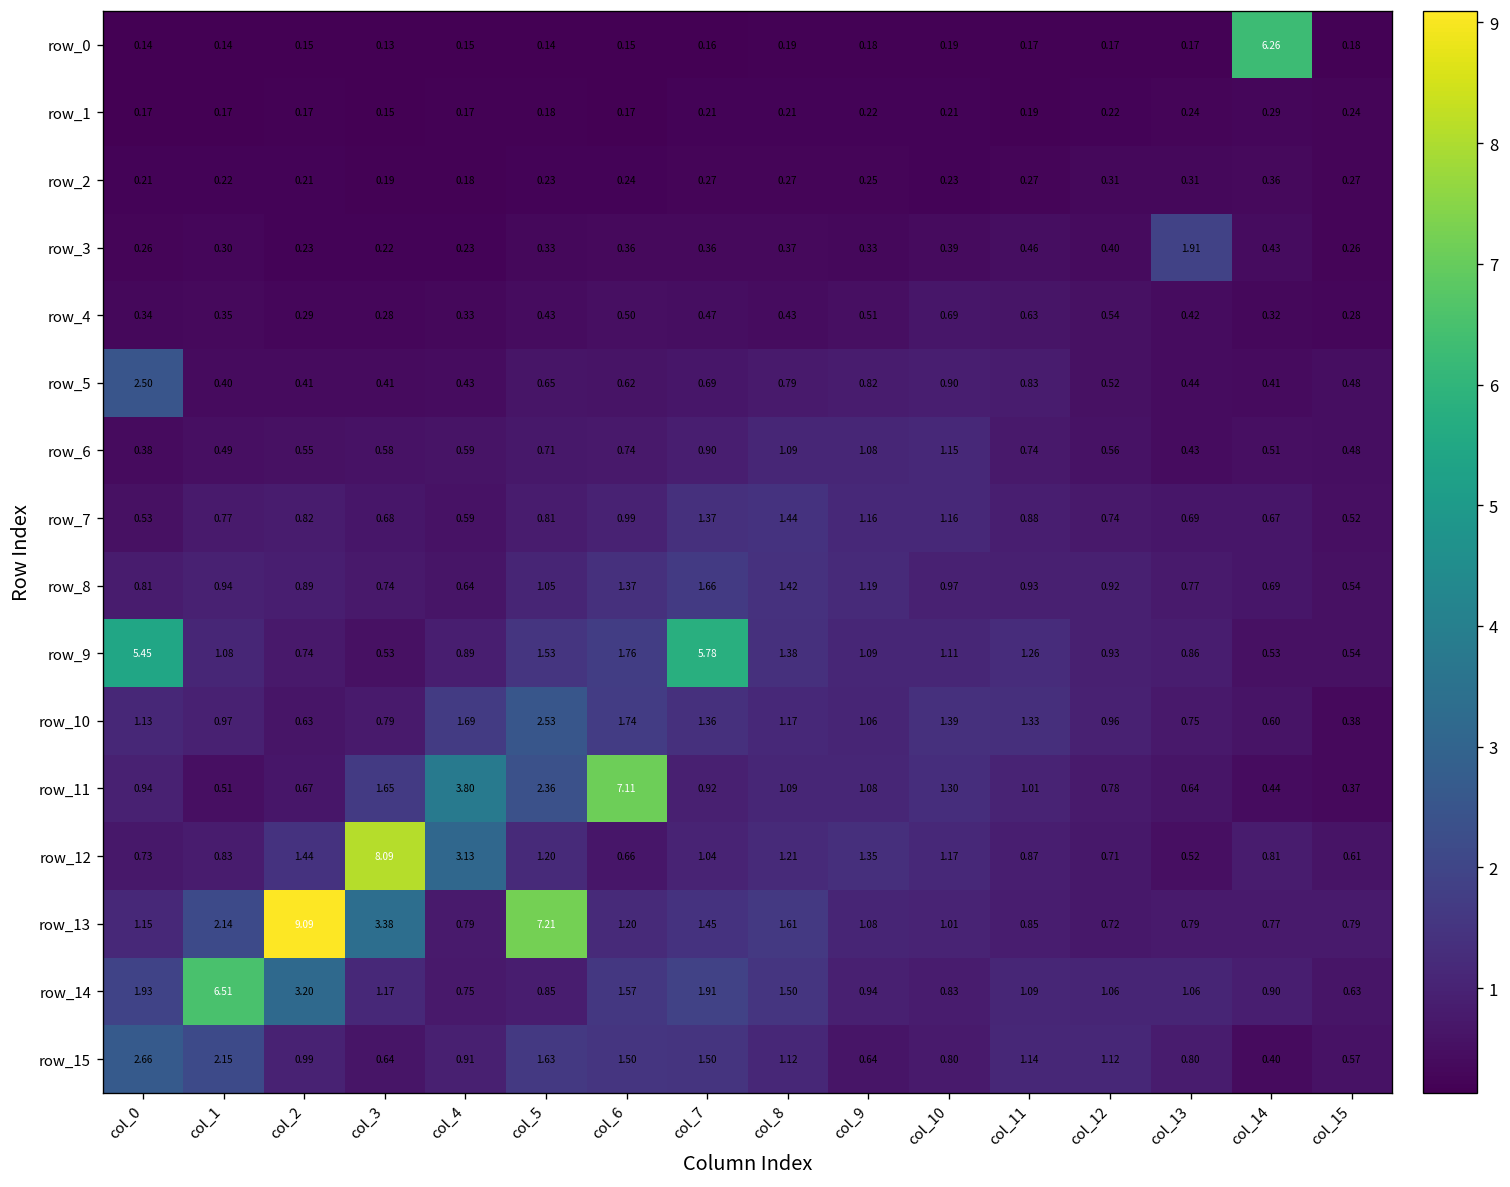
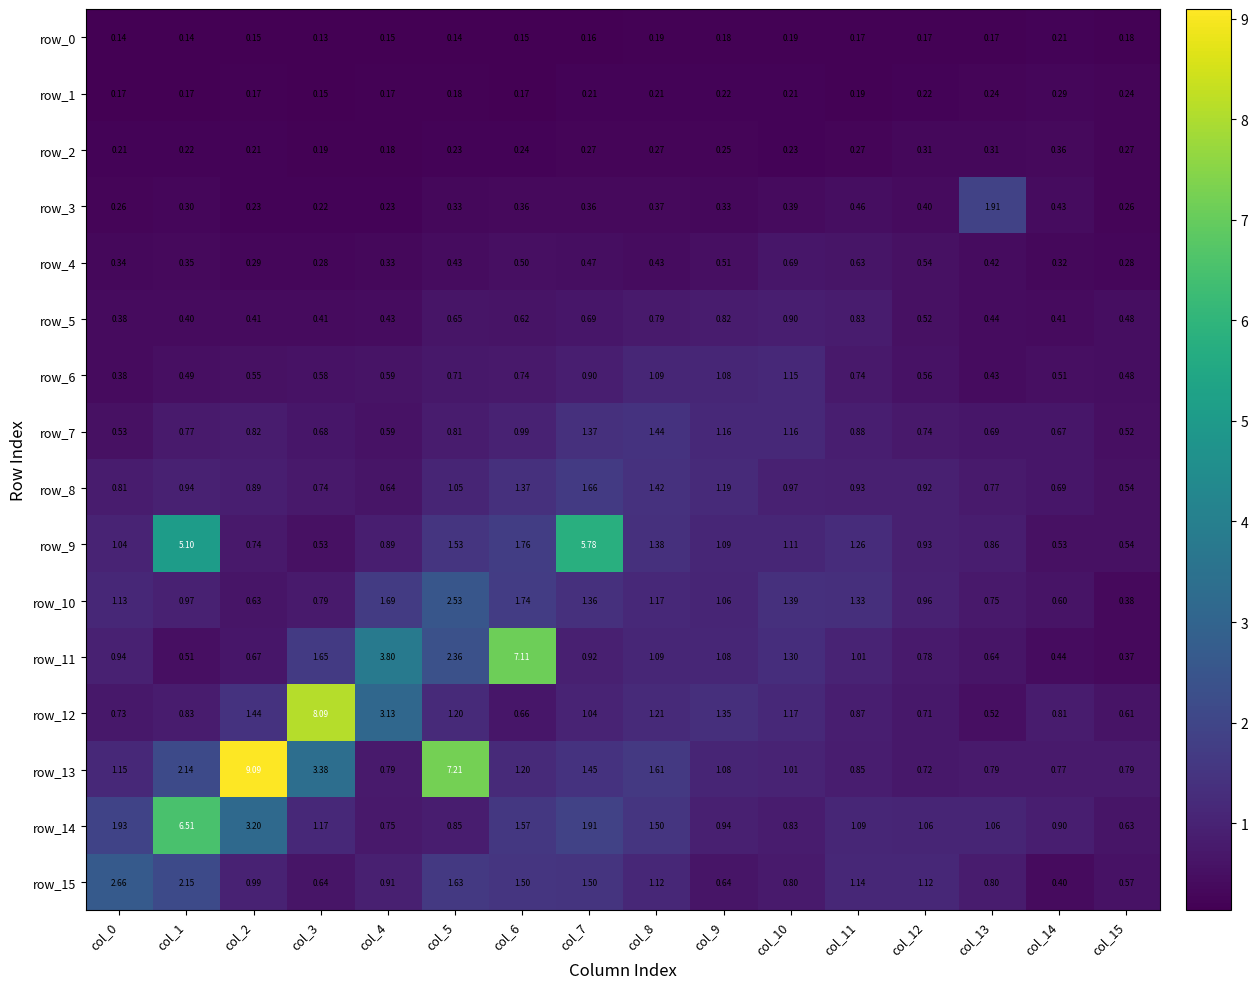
  {
    "row_0": {
      "col_0": 0.14,
      "col_1": 0.14,
      "col_2": 0.15,
      "col_3": 0.13,
      "col_4": 0.15,
      "col_5": 0.14,
      "col_6": 0.15,
      "col_7": 0.16,
      "col_8": 0.19,
      "col_9": 0.18,
      "col_10": 0.19,
      "col_11": 0.17,
      "col_12": 0.17,
      "col_13": 0.17,
-     "col_14": 6.26,
+     "col_14": 0.21,
      "col_15": 0.18
    },
    "row_5": {
-     "col_0": 2.50,
+     "col_0": 0.38,
      "col_1": 0.40,
      "col_2": 0.41,
      "col_3": 0.41,
      "col_4": 0.43,
      "col_5": 0.65,
      "col_6": 0.62,
      "col_7": 0.69,
      "col_8": 0.79,
      "col_9": 0.82,
      "col_10": 0.90,
      "col_11": 0.83,
      "col_12": 0.52,
      "col_13": 0.44,
      "col_14": 0.41,
      "col_15": 0.48
    },
    "row_9": {
-     "col_0": 5.45,
-     "col_1": 1.08,
+     "col_0": 1.04,
+     "col_1": 5.10,
      "col_2": 0.74,
      "col_3": 0.53,
      "col_4": 0.89,
      "col_5": 1.53,
      "col_6": 1.76,
      "col_7": 5.78,
      "col_8": 1.38,
      "col_9": 1.09,
      "col_10": 1.11,
      "col_11": 1.26,
      "col_12": 0.93,
      "col_13": 0.86,
      "col_14": 0.53,
      "col_15": 0.54
    }
  }
